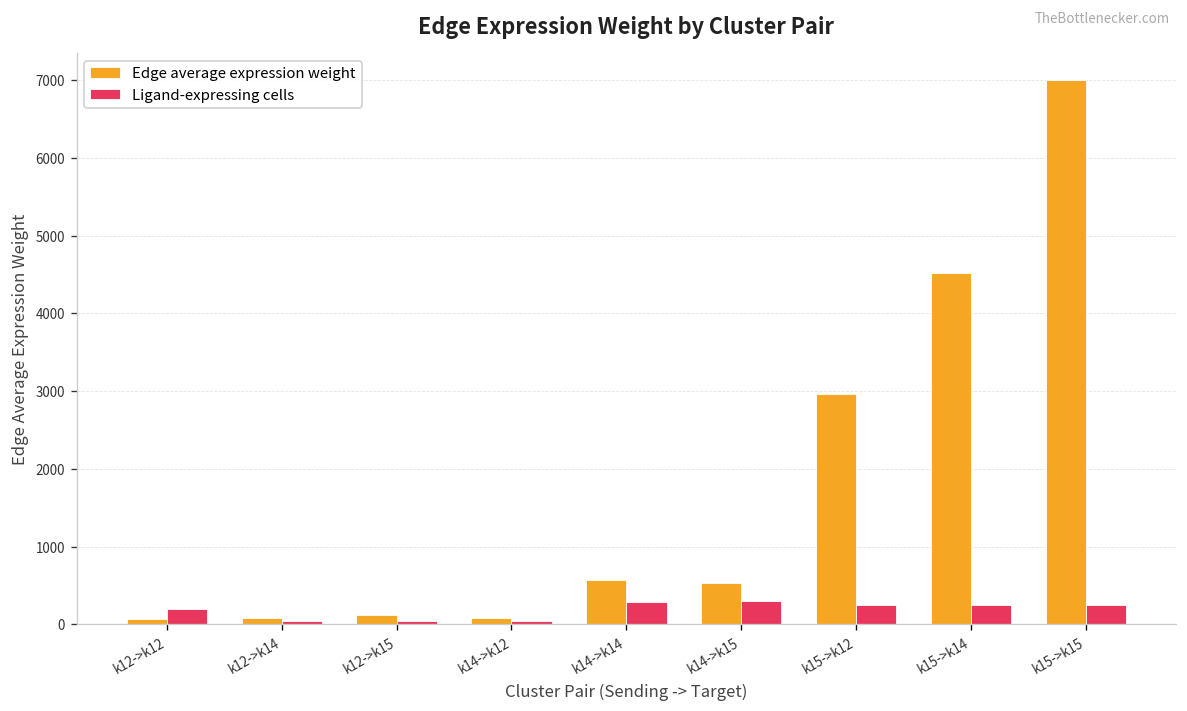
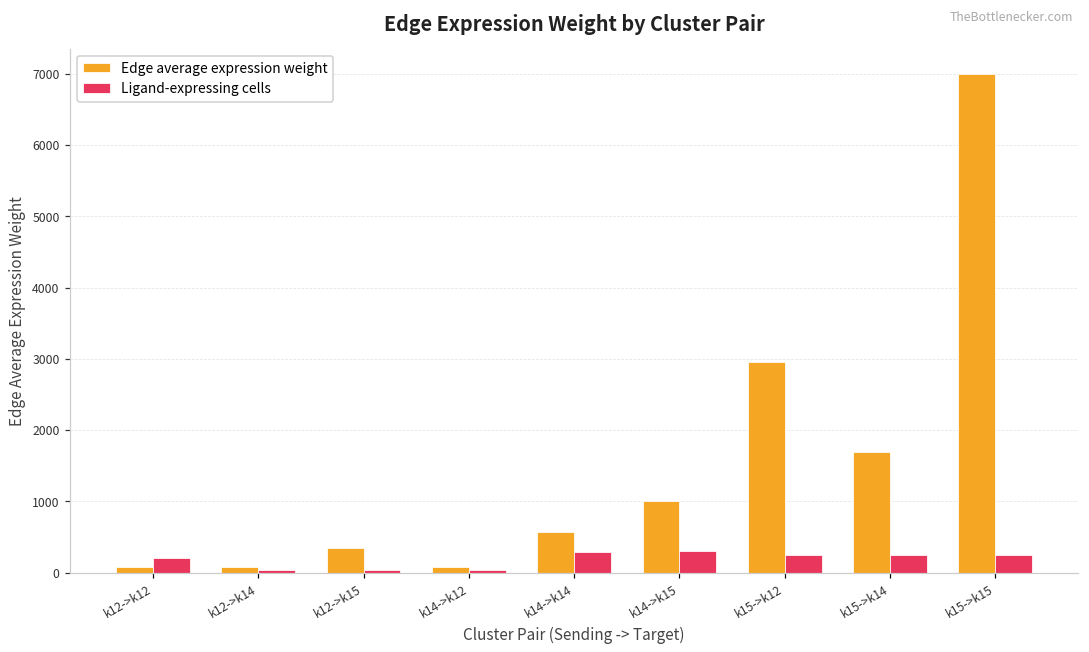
  {
    "Edge average expression weight": {
      "k12->k12": 100,
      "k12->k14": 100,
-     "k12->k15": 100,
+     "k12->k15": 300,
      "k14->k12": 100,
      "k14->k14": 600,
-     "k14->k15": 500,
+     "k14->k15": 1000,
      "k15->k12": 3000,
-     "k15->k14": 4500,
+     "k15->k14": 1700,
      "k15->k15": 7000
    },
    "Ligand-expressing cells": {
      "k12->k12": 200,
      "k14->k12": 0,
      "k14->k14": 300,
      "k14->k15": 300,
      "k15->k12": 300,
      "k15->k14": 300,
      "k15->k15": 300
    }
  }
